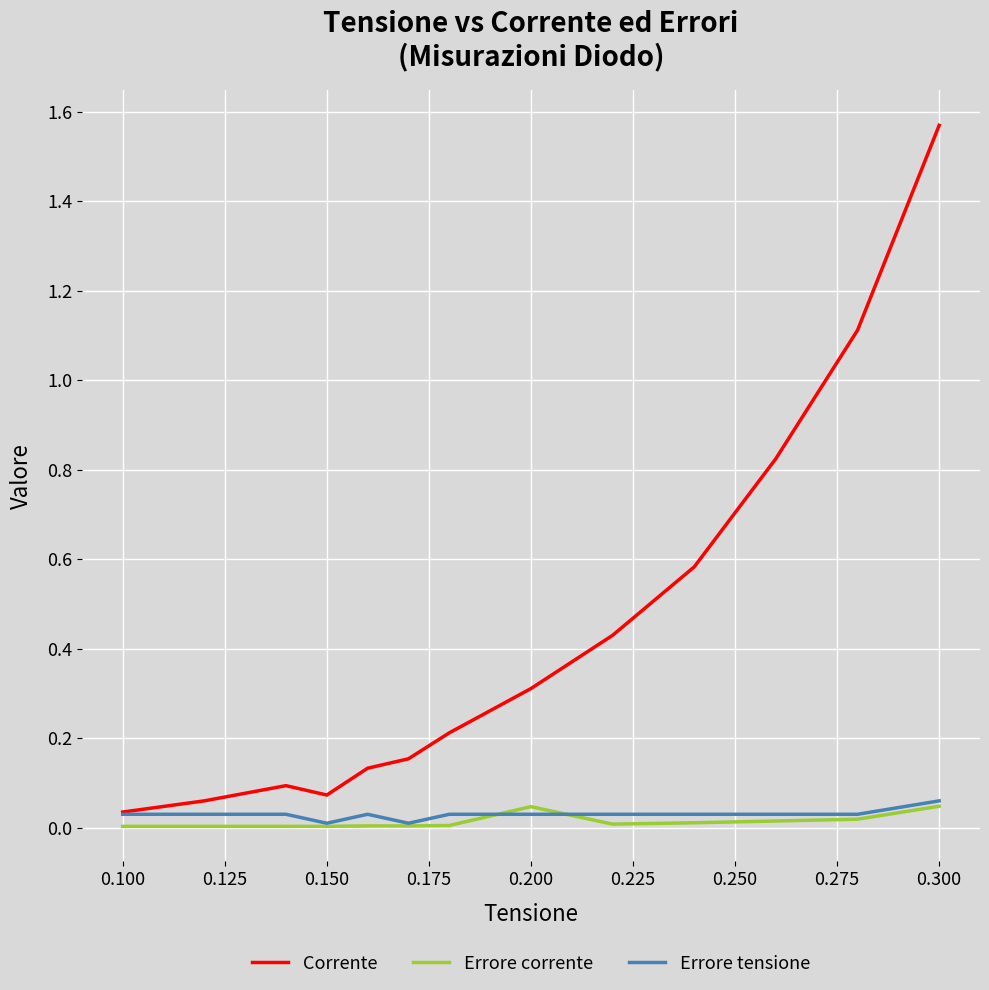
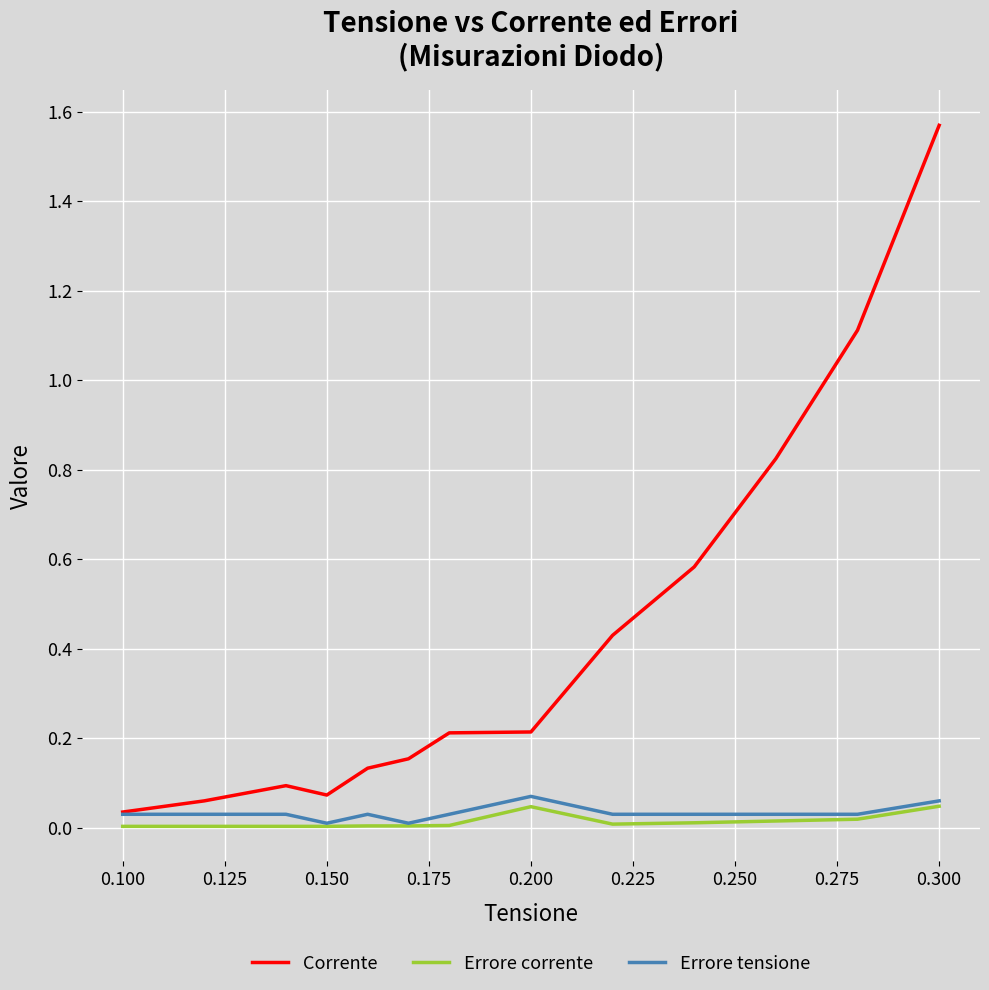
  {
    "Corrente": {
      "0.150": 0.07,
-     "0.200": 0.31,
+     "0.200": 0.21,
      "0.300": 1.57
    },
    "Errore corrente": {
      "0.100": 0.00,
      "0.150": 0.00,
      "0.200": 0.05,
      "0.300": 0.05
    },
    "Errore tensione": {
      "0.150": 0.01,
-     "0.200": 0.03,
+     "0.200": 0.07,
      "0.300": 0.06
    }
  }
